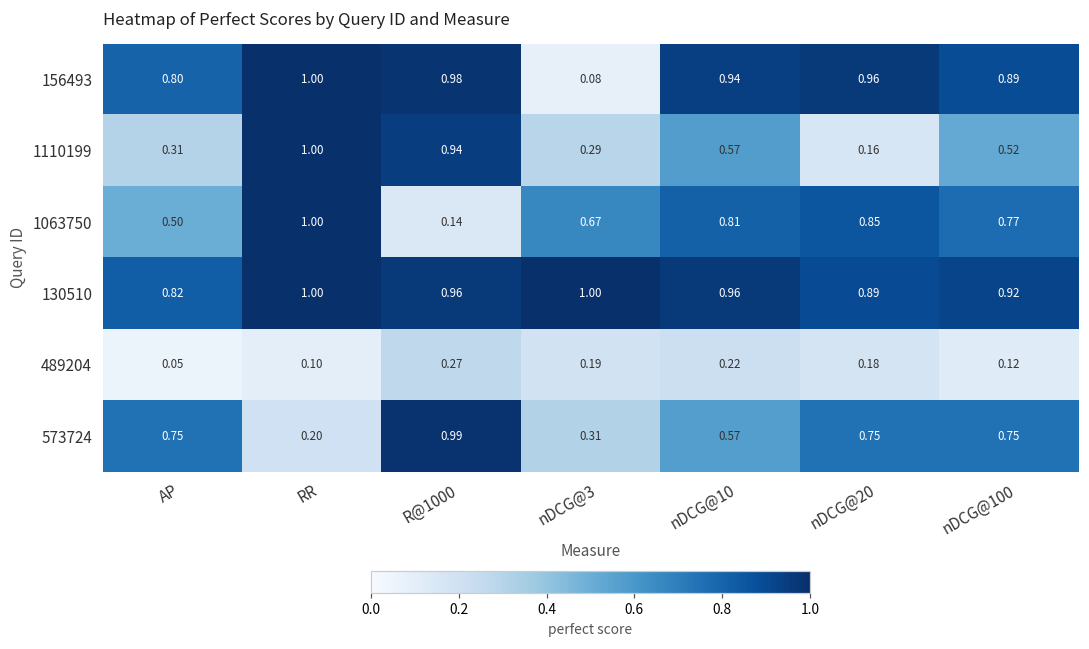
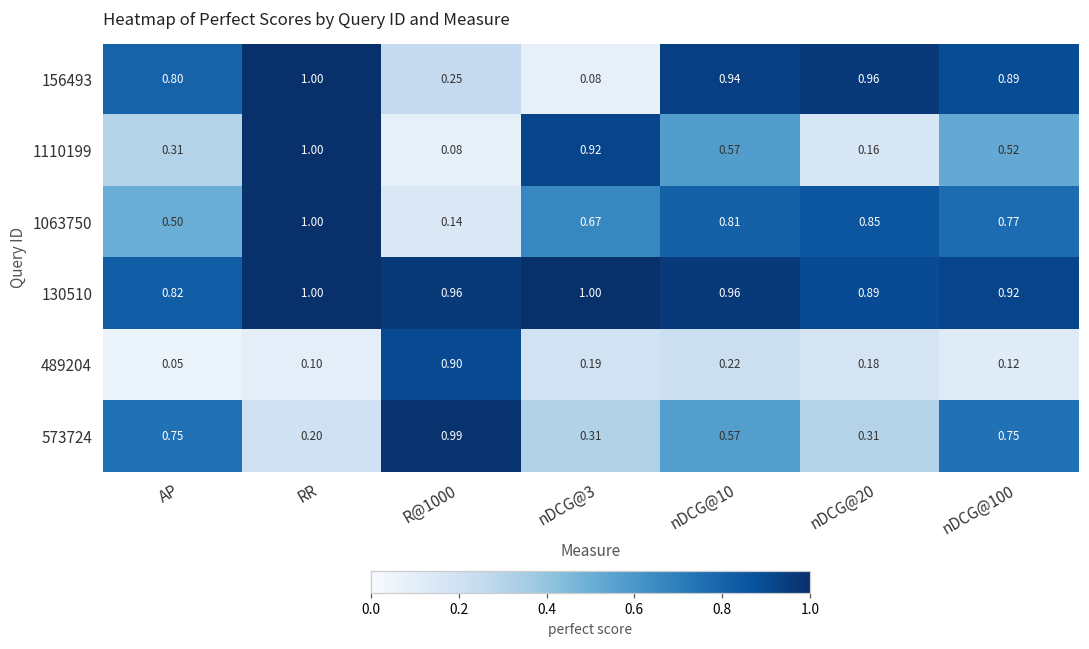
  {
    "156493": {
      "AP": 0.80,
      "RR": 1.00,
-     "R@1000": 0.98,
+     "R@1000": 0.25,
      "nDCG@3": 0.08,
      "nDCG@10": 0.94,
      "nDCG@20": 0.96,
      "nDCG@100": 0.89
    },
    "1110199": {
      "AP": 0.31,
      "RR": 1.00,
-     "R@1000": 0.94,
-     "nDCG@3": 0.29,
+     "R@1000": 0.08,
+     "nDCG@3": 0.92,
      "nDCG@10": 0.57,
      "nDCG@20": 0.16,
      "nDCG@100": 0.52
    },
    "1063750": {
      "AP": 0.50,
      "RR": 1.00,
      "R@1000": 0.14,
      "nDCG@3": 0.67,
      "nDCG@10": 0.81,
      "nDCG@20": 0.85,
      "nDCG@100": 0.77
    },
    "130510": {
      "AP": 0.82,
      "RR": 1.00,
      "R@1000": 0.96,
      "nDCG@3": 1.00,
      "nDCG@10": 0.96,
      "nDCG@20": 0.89,
      "nDCG@100": 0.92
    },
    "489204": {
      "AP": 0.05,
      "RR": 0.10,
-     "R@1000": 0.27,
+     "R@1000": 0.90,
      "nDCG@3": 0.19,
      "nDCG@10": 0.22,
      "nDCG@20": 0.18,
      "nDCG@100": 0.12
    },
    "573724": {
      "AP": 0.75,
      "RR": 0.20,
      "R@1000": 0.99,
      "nDCG@3": 0.31,
      "nDCG@10": 0.57,
-     "nDCG@20": 0.75,
+     "nDCG@20": 0.31,
      "nDCG@100": 0.75
    }
  }
